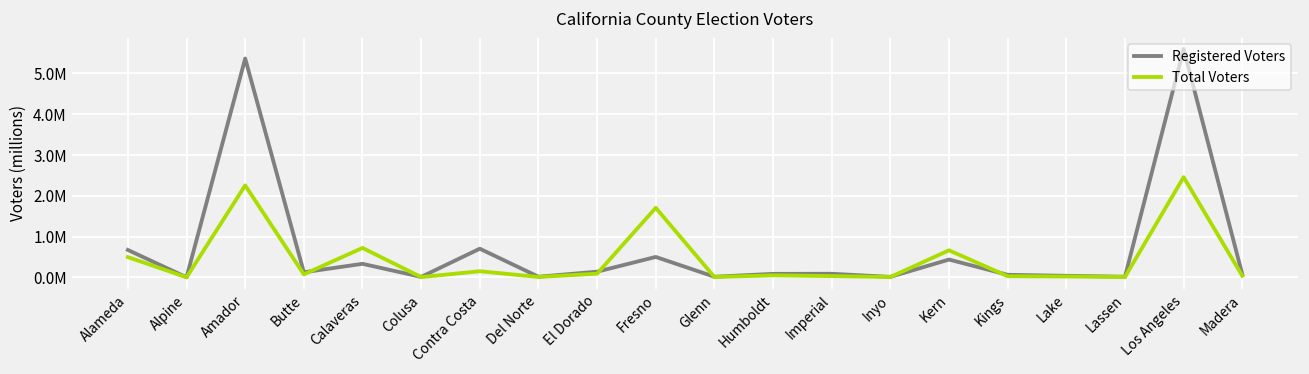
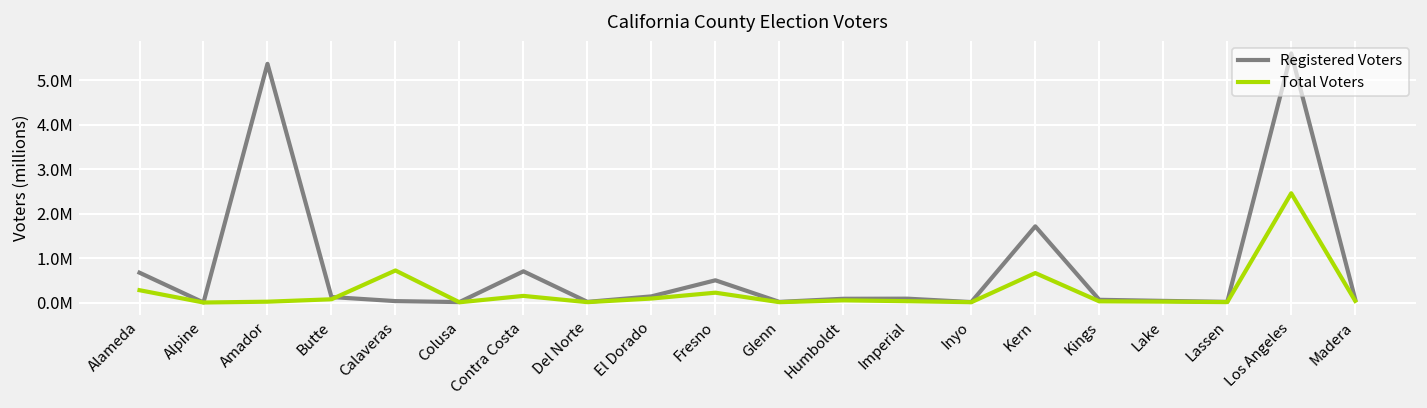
  {
    "Registered Voters": {
      "Alameda": 700000,
      "Amador": 5400000,
-     "Calaveras": 300000,
+     "Calaveras": 0,
      "Contra Costa": 700000,
      "Fresno": 500000,
-     "Kern": 400000
+     "Kern": 1700000
    },
    "Total Voters": {
-     "Alameda": 500000,
-     "Amador": 2300000,
+     "Alameda": 300000,
+     "Amador": 0,
      "Calaveras": 700000,
      "Contra Costa": 100000,
-     "Fresno": 1700000,
+     "Fresno": 200000,
      "Kern": 700000,
      "Los Angeles": 2500000
    }
  }
